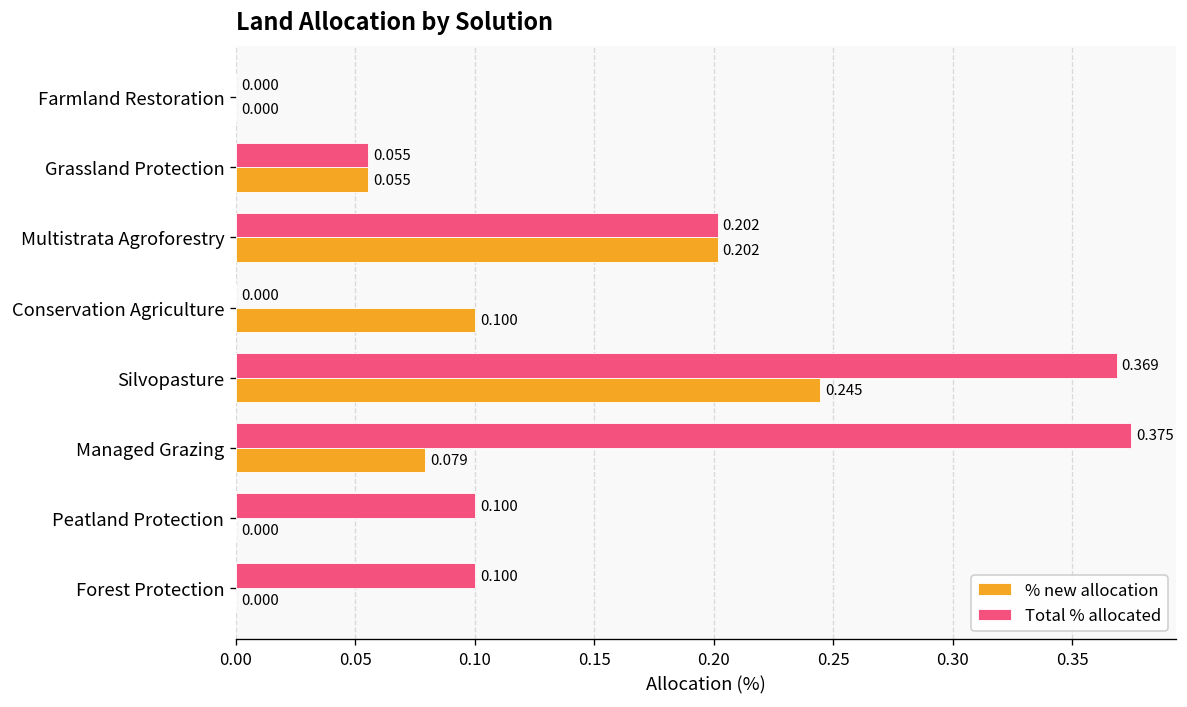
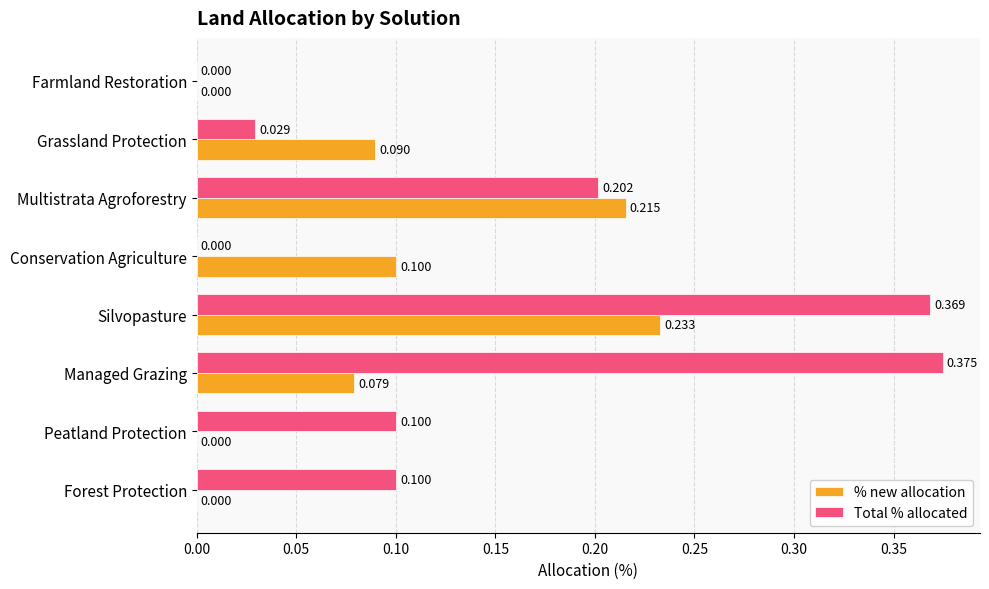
  {
    "% new allocation": {
      "Farmland Restoration": 0.000,
-     "Grassland Protection": 0.055,
-     "Multistrata Agroforestry": 0.202,
+     "Grassland Protection": 0.090,
+     "Multistrata Agroforestry": 0.215,
      "Conservation Agriculture": 0.100,
-     "Silvopasture": 0.245,
+     "Silvopasture": 0.233,
      "Managed Grazing": 0.079,
      "Peatland Protection": 0.000,
      "Forest Protection": 0.000
    },
    "Total % allocated": {
      "Farmland Restoration": 0.000,
-     "Grassland Protection": 0.055,
+     "Grassland Protection": 0.029,
      "Multistrata Agroforestry": 0.202,
      "Conservation Agriculture": 0.000,
      "Silvopasture": 0.369,
      "Managed Grazing": 0.375,
      "Peatland Protection": 0.100,
      "Forest Protection": 0.100
    }
  }
